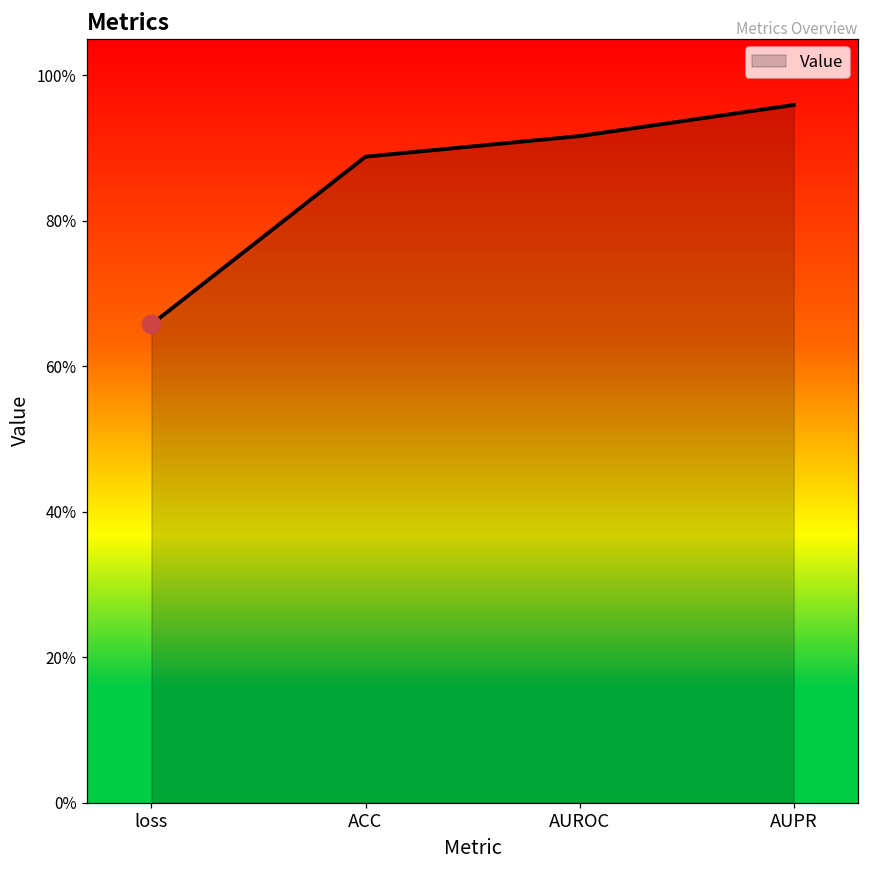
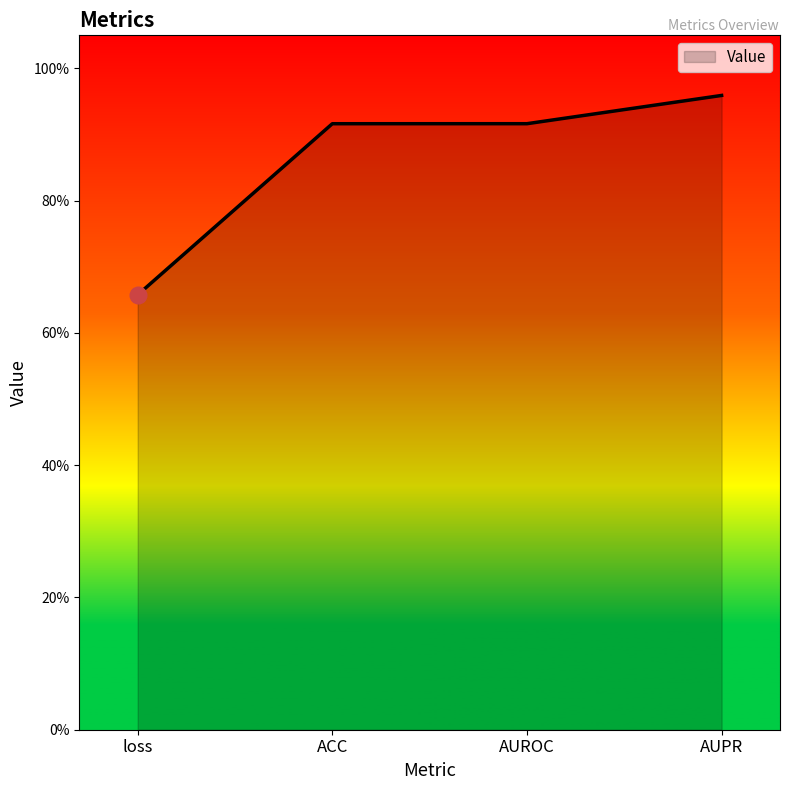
  {
    "Value": {
-     "ACC": "89%",
+     "ACC": "92%",
      "AUROC": "92%",
      "AUPR": "96%"
    }
  }
